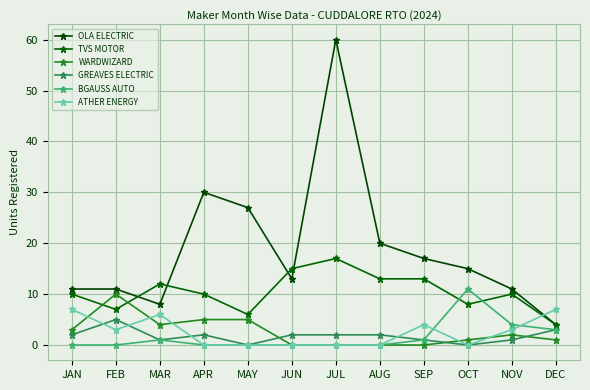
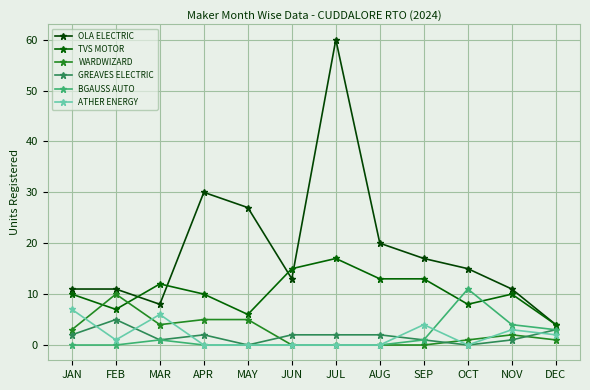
  {
    "ATHER ENERGY": {
      "JAN": 7,
-     "FEB": 3,
+     "FEB": 1,
      "MAR": 6,
      "SEP": 4,
      "NOV": 3,
-     "DEC": 7
+     "DEC": 2
    }
  }
